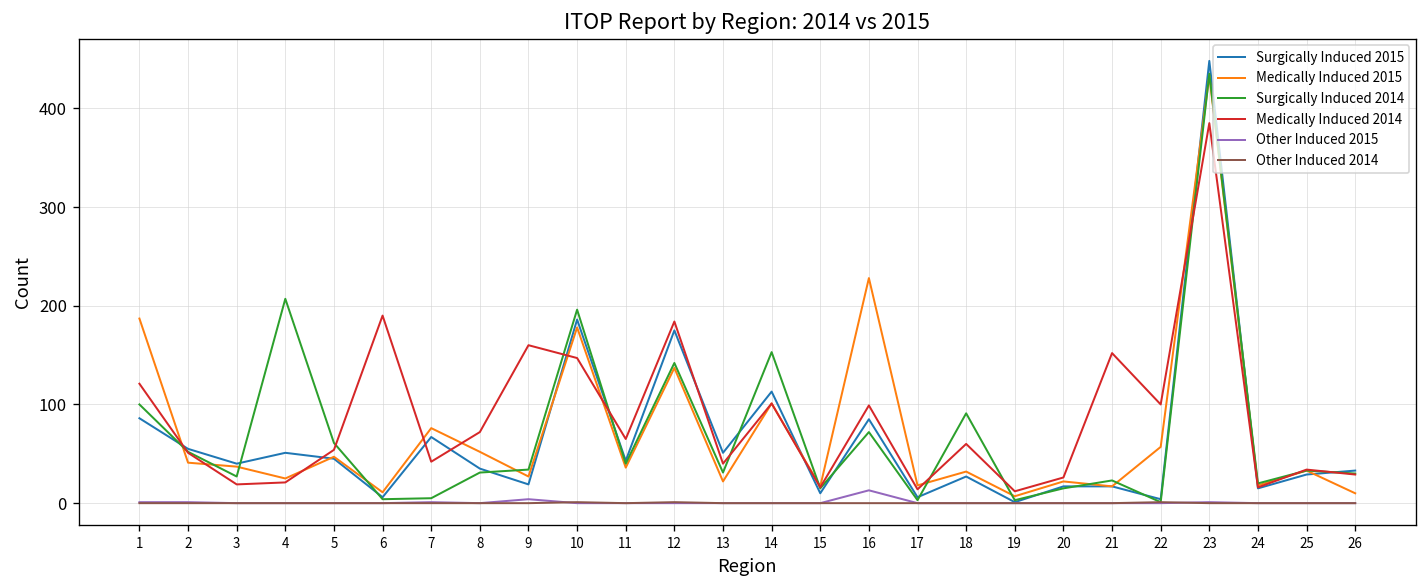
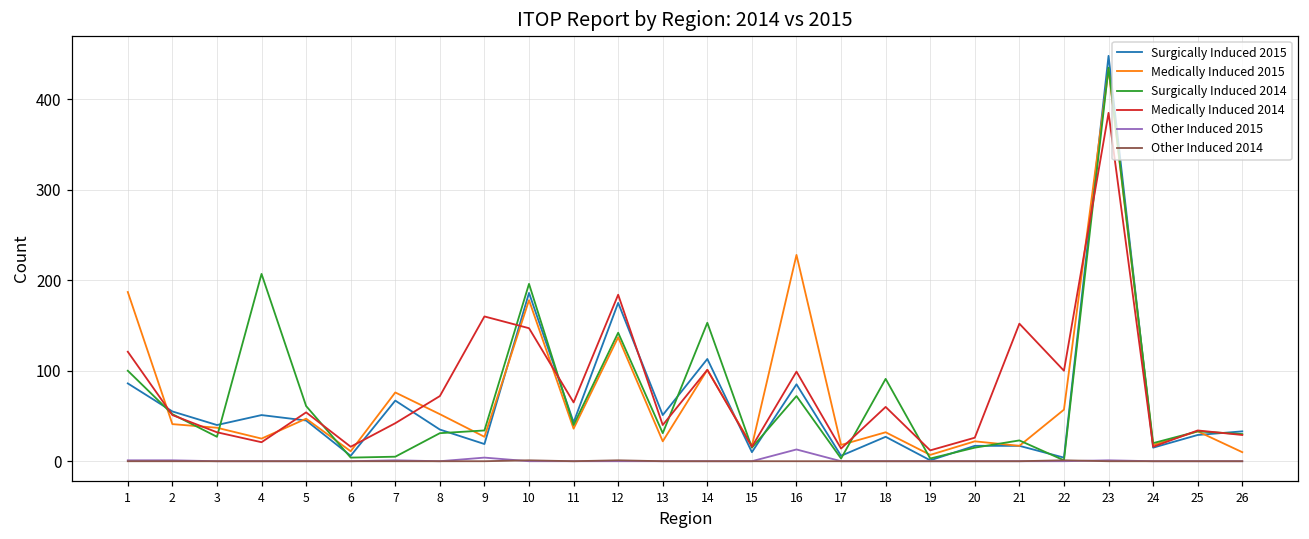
  {
    "Surgically Induced 2015": {
      "1": 90,
      "4": 50,
      "7": 70,
      "8": 40,
      "9": 20,
      "10": 190,
      "12": 180,
      "13": 50,
      "14": 110,
      "15": 10,
      "16": 90,
      "18": 30,
      "23": 450,
      "25": 30
    },
    "Medically Induced 2015": {
      "1": 190,
      "2": 40,
      "4": 30,
      "6": 10,
      "7": 80,
      "8": 50,
      "9": 30,
      "10": 180,
      "11": 40,
      "12": 140,
      "13": 20,
      "16": 230,
      "17": 20,
      "18": 30,
      "19": 10,
      "20": 20,
      "22": 60,
      "26": 10
    },
    "Surgically Induced 2014": {
      "1": 100,
      "3": 30,
      "4": 210,
      "5": 60,
      "7": 10,
      "8": 30,
      "9": 30,
      "10": 200,
      "12": 140,
      "13": 30,
      "14": 150,
      "16": 70,
      "18": 90,
      "21": 20
    },
    "Medically Induced 2014": {
      "1": 120,
-     "3": 20,
+     "3": 30,
      "4": 20,
      "5": 50,
-     "6": 190,
+     "6": 20,
      "7": 40,
      "8": 70,
      "9": 160,
      "10": 150,
      "11": 70,
      "12": 180,
      "13": 40,
      "16": 100,
      "17": 10,
      "18": 60,
      "19": 10,
      "20": 30,
      "21": 150,
      "22": 100,
      "23": 390
    },
    "Other Induced 2015": {
      "9": 0,
      "16": 10
    },
    "Other Induced 2014": {
      "9": 0,
      "16": 0
    }
  }
